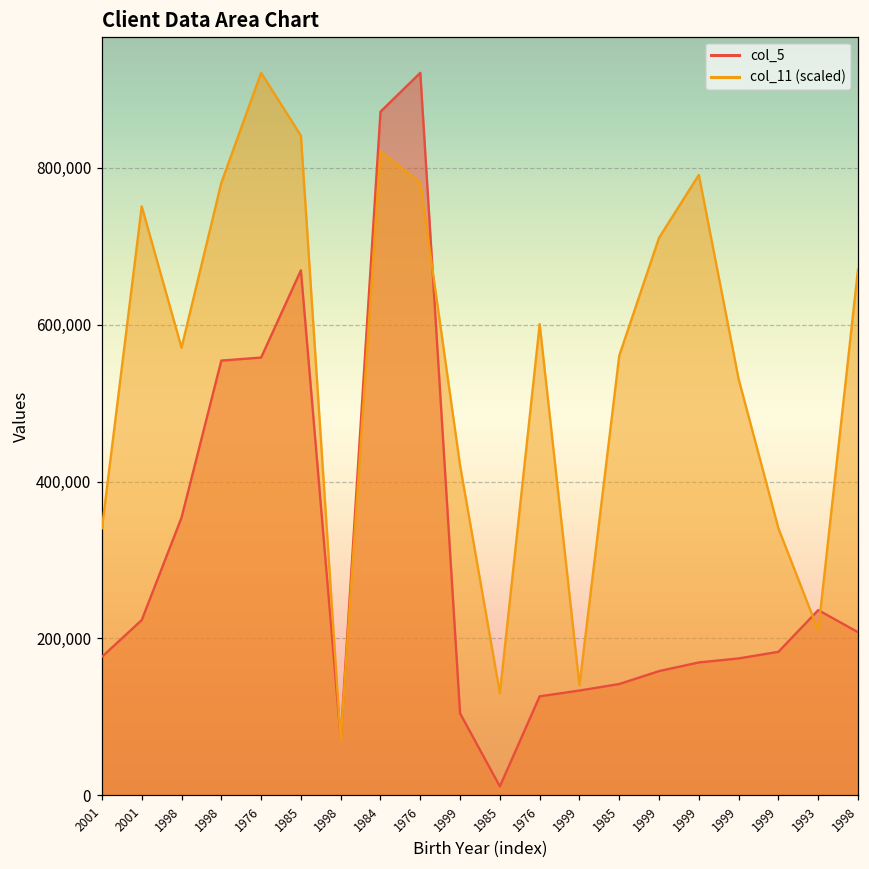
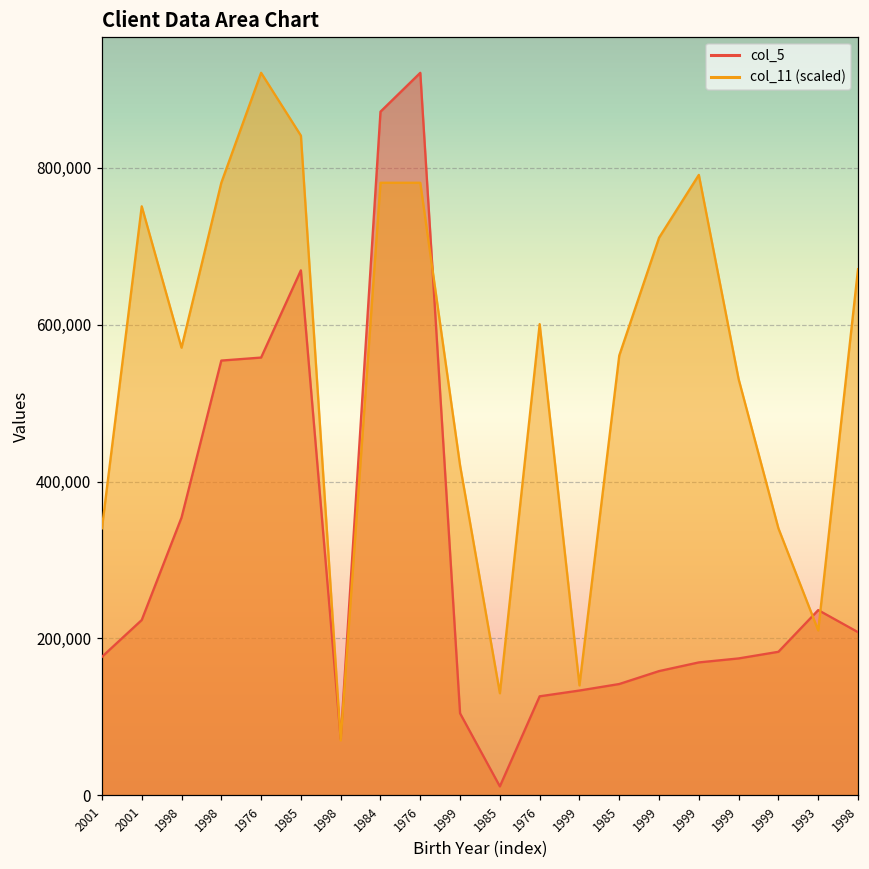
  {
    "col_5": {
      "1984": "870,000",
      "1993": "240,000"
    },
    "col_11 (scaled)": {
-     "1984": "820,000",
+     "1984": "780,000",
      "1993": "210,000"
    }
  }
